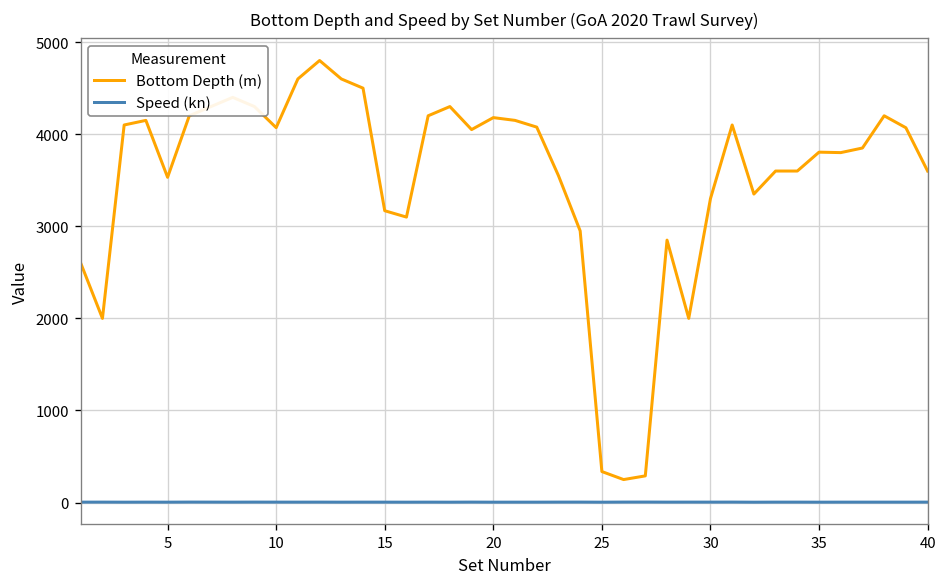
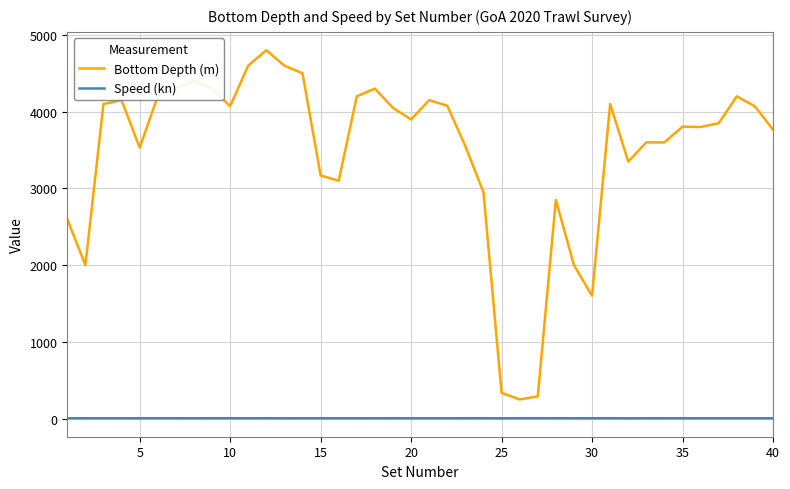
  {
    "Bottom Depth (m)": {
      "5": 3500,
      "10": 4100,
      "15": 3200,
-     "20": 4200,
+     "20": 3900,
      "25": 300,
-     "30": 3300,
+     "30": 1600,
      "35": 3800,
-     "40": 3600
+     "40": 3800
    },
    "Speed (kn)": {
      "5": 0,
      "10": 0,
      "15": 0,
      "20": 0,
      "25": 0,
      "30": 0,
      "35": 0,
      "40": 0
    }
  }
